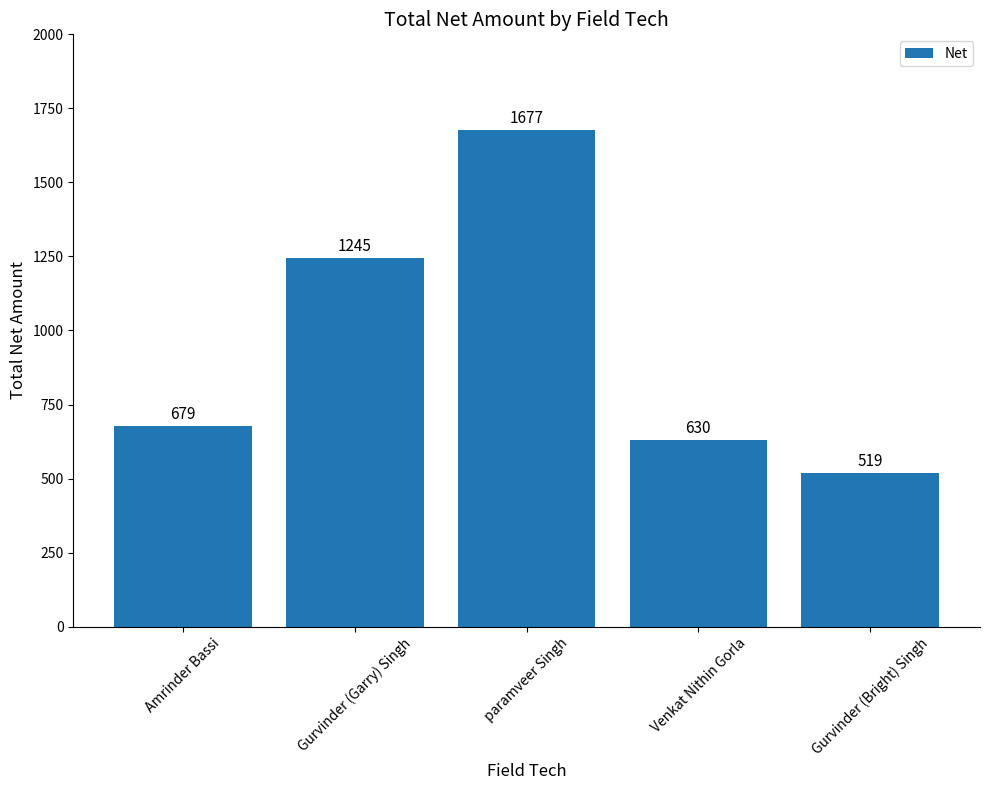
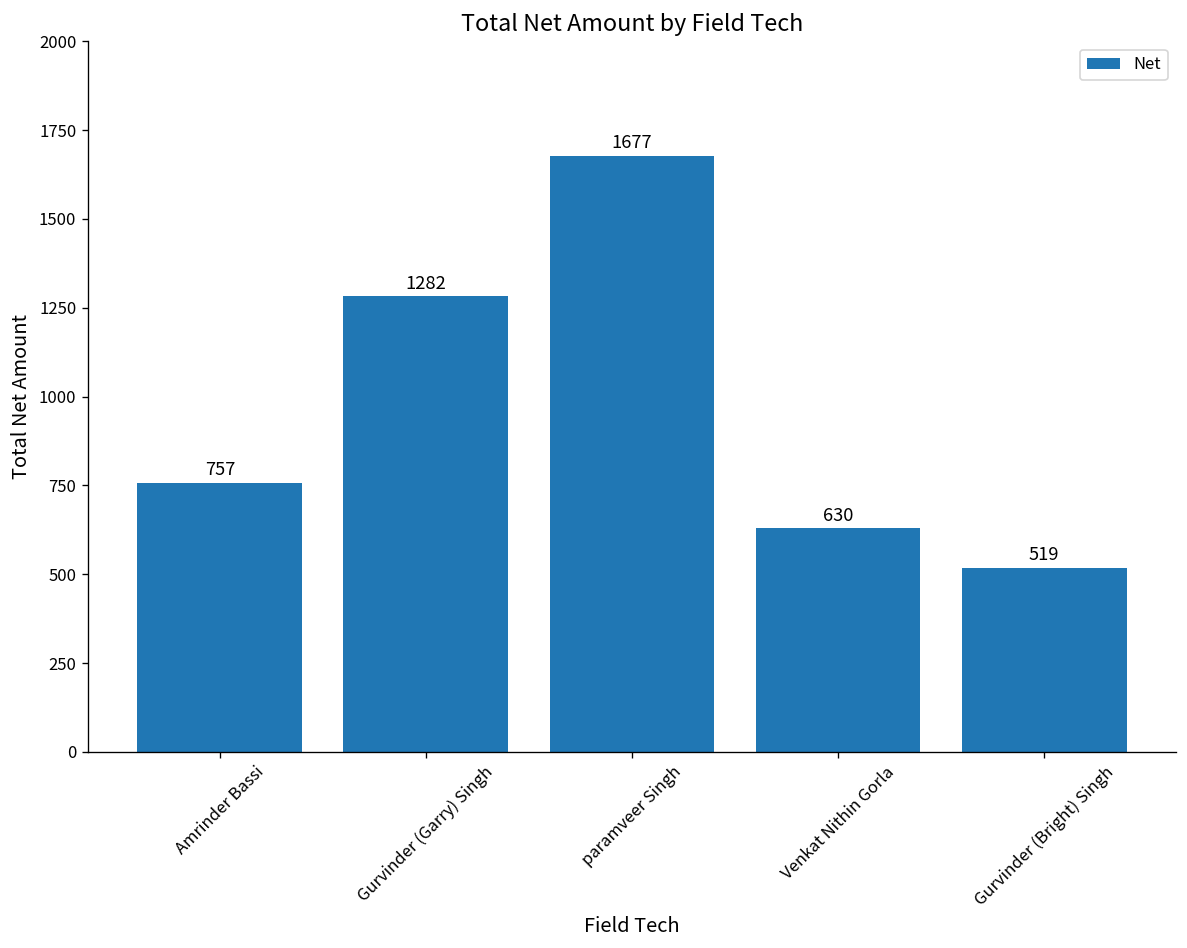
  {
-   "Amrinder Bassi": 679,
-   "Gurvinder (Garry) Singh": 1245,
+   "Amrinder Bassi": 757,
+   "Gurvinder (Garry) Singh": 1282,
    "paramveer Singh": 1677,
    "Venkat Nithin Gorla": 630,
    "Gurvinder (Bright) Singh": 519
  }
